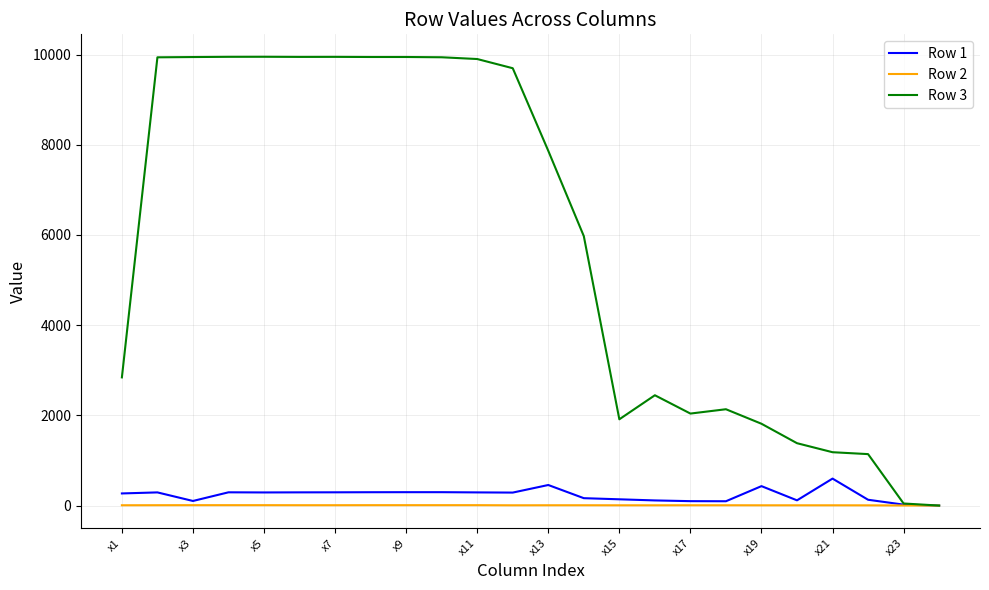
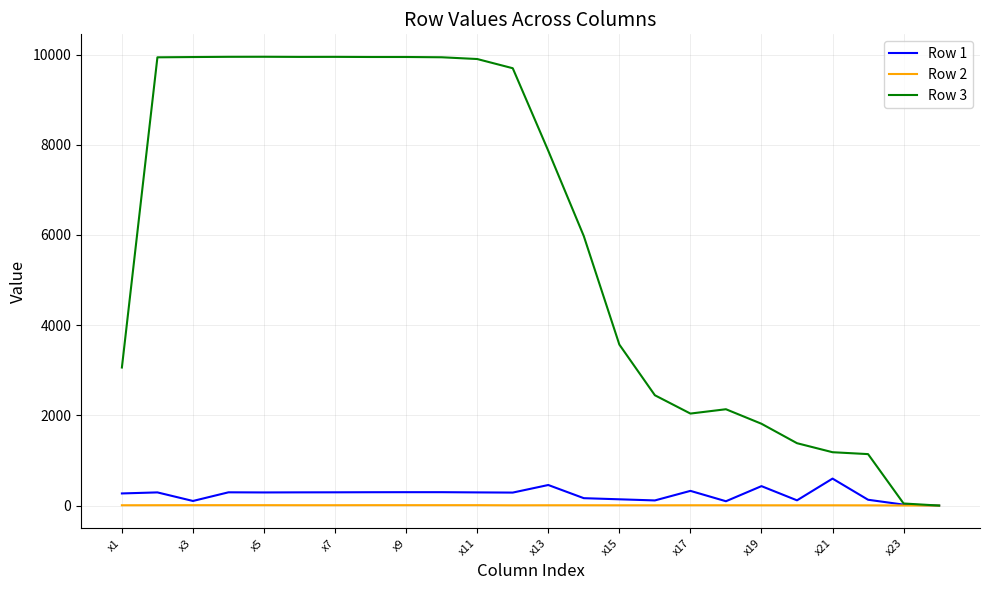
  {
    "Row 1": {
      "x1": 300,
      "x3": 100,
      "x5": 300,
      "x7": 300,
      "x9": 300,
      "x11": 300,
      "x13": 500,
      "x15": 100,
-     "x17": 100,
+     "x17": 300,
      "x19": 400,
      "x21": 600
    },
    "Row 2": {
      "x1": 0,
      "x3": 0,
      "x5": 0,
      "x7": 0,
      "x9": 0,
      "x11": 0,
      "x13": 0,
      "x15": 0,
      "x17": 0,
      "x19": 0,
      "x21": 0
    },
    "Row 3": {
-     "x1": 2800,
+     "x1": 3100,
      "x3": 9900,
      "x5": 10000,
      "x7": 9900,
      "x9": 9900,
      "x11": 9900,
      "x13": 7900,
-     "x15": 1900,
+     "x15": 3600,
      "x17": 2000,
      "x19": 1800,
      "x21": 1200
    }
  }
